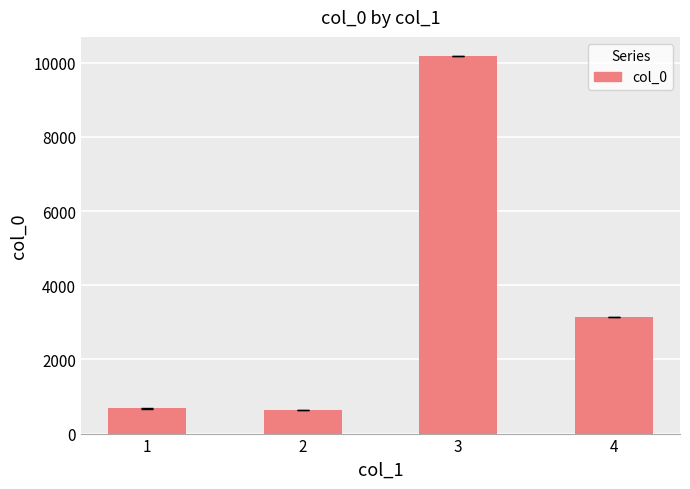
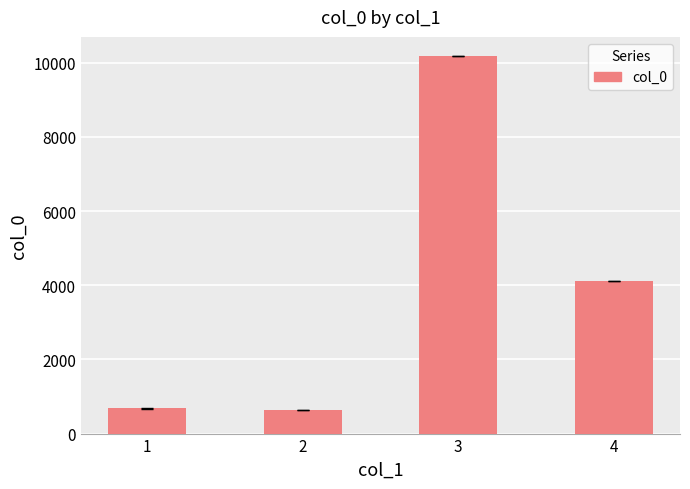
  {
    "col_0": {
      "1": 700,
      "2": 600,
      "3": 10200,
-     "4": 3200
+     "4": 4100
    }
  }
